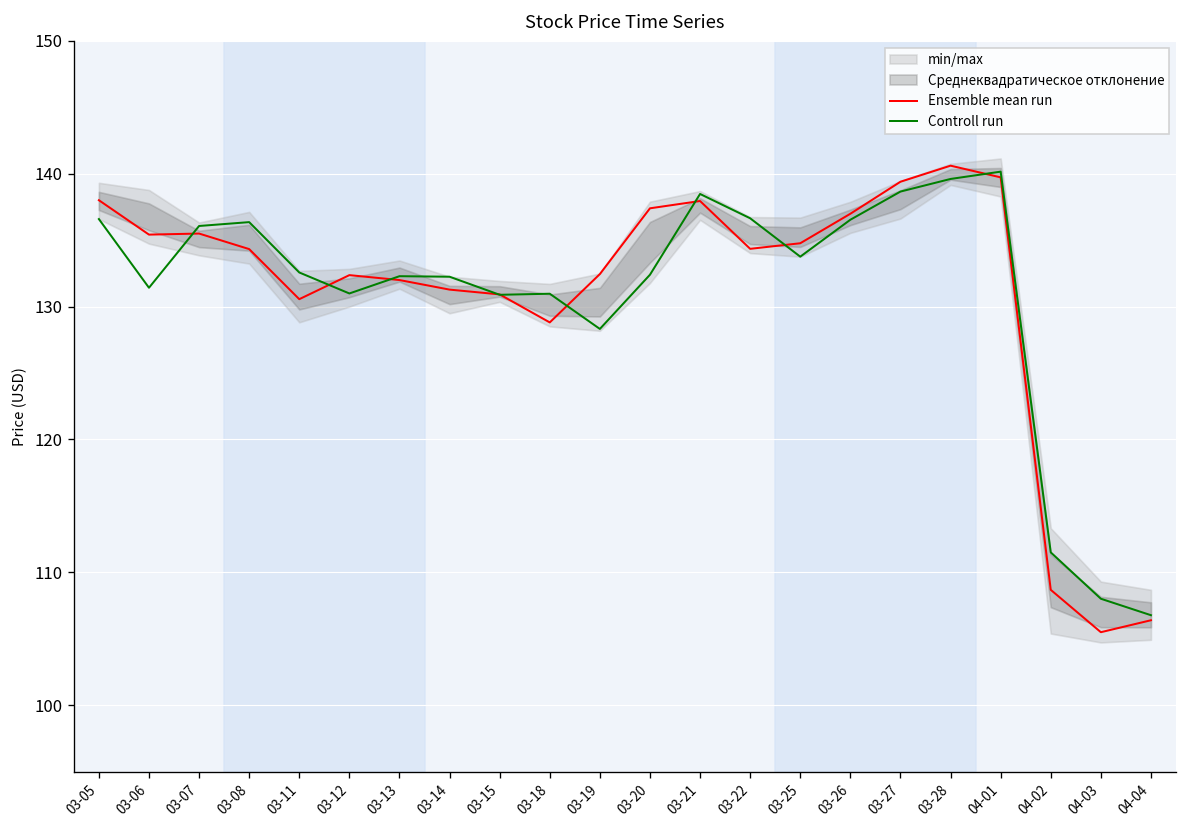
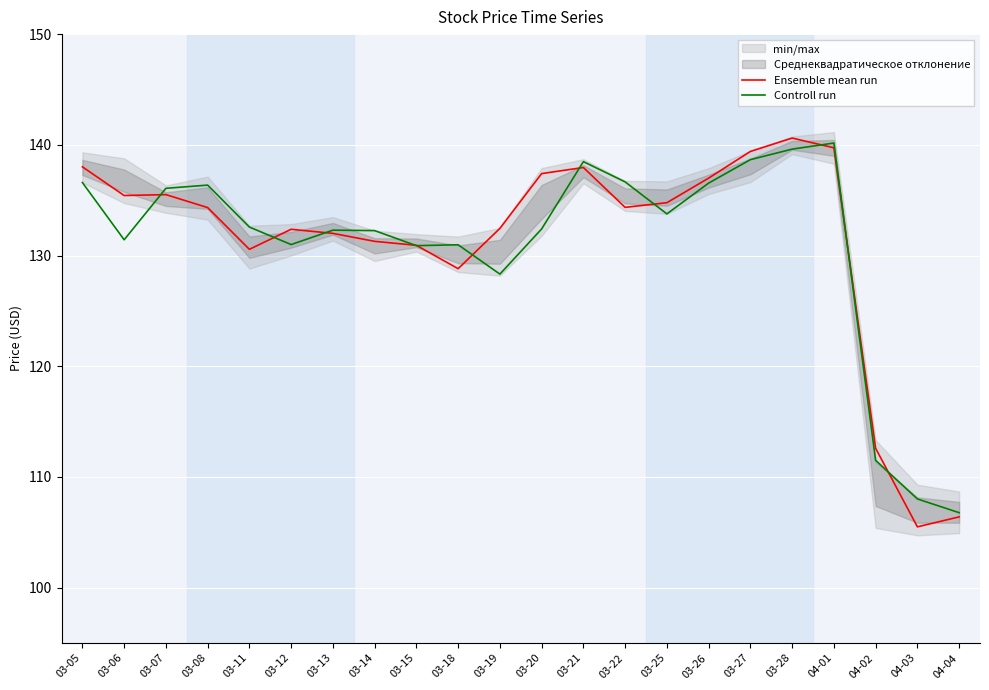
  {
    "Ensemble mean run": {
      "03-05": 138.0,
      "03-06": 135.4,
      "03-08": 134.3,
      "03-11": 130.6,
      "03-12": 132.4,
      "03-13": 132.0,
      "03-14": 131.3,
      "03-18": 128.8,
      "03-20": 137.4,
      "03-22": 134.4,
      "03-25": 134.8,
      "03-26": 137.0,
      "04-01": 139.7,
-     "04-02": 108.7,
+     "04-02": 112.6,
      "04-03": 105.5,
      "04-04": 106.4
    },
    "Controll run": {
      "03-05": 136.6,
      "03-06": 131.4,
      "03-07": 136.1,
      "03-12": 131.0,
      "03-13": 132.3,
      "03-19": 128.3,
      "03-20": 132.4,
      "03-25": 133.8,
      "03-26": 136.5,
      "03-28": 139.6,
      "04-01": 140.2,
      "04-04": 106.8
    }
  }
